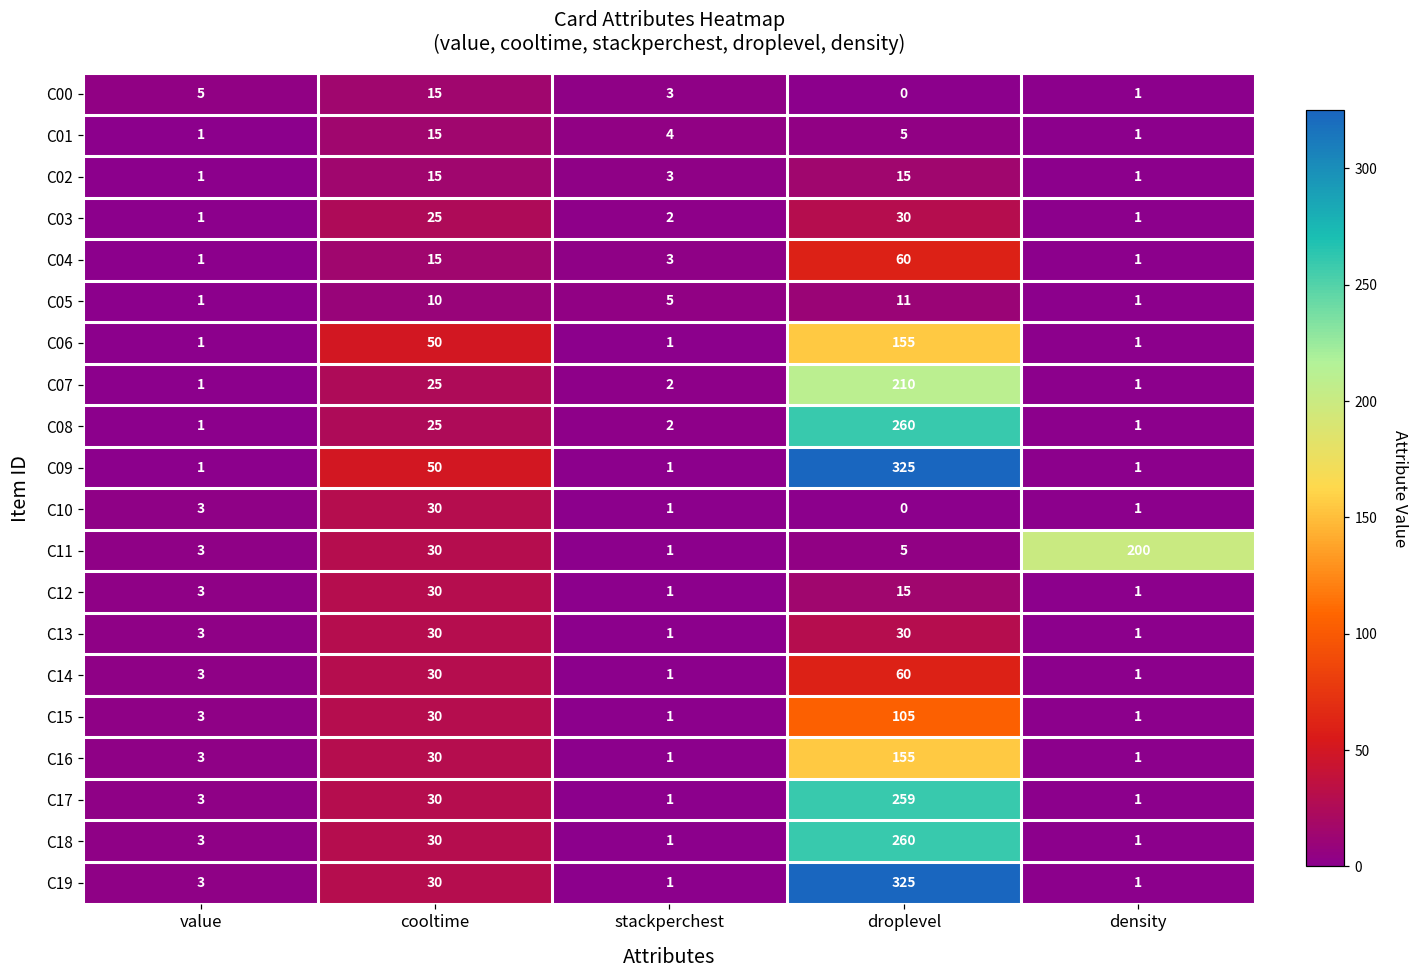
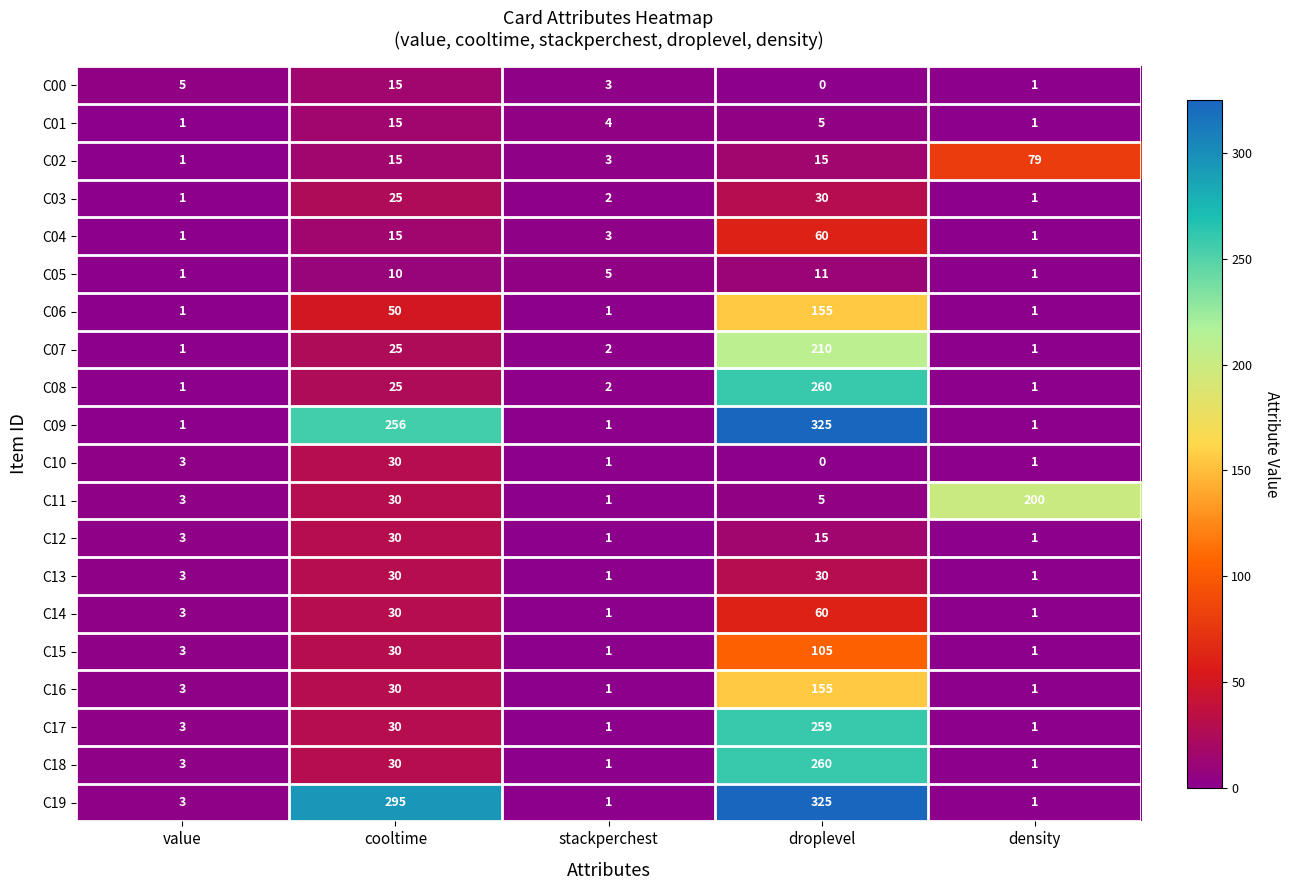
  {
    "C00": {
      "value": 5,
      "cooltime": 15,
      "stackperchest": 3,
      "droplevel": 0,
      "density": 1
    },
    "C01": {
      "value": 1,
      "cooltime": 15,
      "stackperchest": 4,
      "droplevel": 5,
      "density": 1
    },
    "C02": {
      "value": 1,
      "cooltime": 15,
      "stackperchest": 3,
      "droplevel": 15,
-     "density": 1
+     "density": 79
    },
    "C03": {
      "value": 1,
      "cooltime": 25,
      "stackperchest": 2,
      "droplevel": 30,
      "density": 1
    },
    "C04": {
      "value": 1,
      "cooltime": 15,
      "stackperchest": 3,
      "droplevel": 60,
      "density": 1
    },
    "C05": {
      "value": 1,
      "cooltime": 10,
      "stackperchest": 5,
      "droplevel": 11,
      "density": 1
    },
    "C06": {
      "value": 1,
      "cooltime": 50,
      "stackperchest": 1,
      "droplevel": 155,
      "density": 1
    },
    "C07": {
      "value": 1,
      "cooltime": 25,
      "stackperchest": 2,
      "droplevel": 210,
      "density": 1
    },
    "C08": {
      "value": 1,
      "cooltime": 25,
      "stackperchest": 2,
      "droplevel": 260,
      "density": 1
    },
    "C09": {
      "value": 1,
-     "cooltime": 50,
+     "cooltime": 256,
      "stackperchest": 1,
      "droplevel": 325,
      "density": 1
    },
    "C10": {
      "value": 3,
      "cooltime": 30,
      "stackperchest": 1,
      "droplevel": 0,
      "density": 1
    },
    "C11": {
      "value": 3,
      "cooltime": 30,
      "stackperchest": 1,
      "droplevel": 5,
      "density": 200
    },
    "C12": {
      "value": 3,
      "cooltime": 30,
      "stackperchest": 1,
      "droplevel": 15,
      "density": 1
    },
    "C13": {
      "value": 3,
      "cooltime": 30,
      "stackperchest": 1,
      "droplevel": 30,
      "density": 1
    },
    "C14": {
      "value": 3,
      "cooltime": 30,
      "stackperchest": 1,
      "droplevel": 60,
      "density": 1
    },
    "C15": {
      "value": 3,
      "cooltime": 30,
      "stackperchest": 1,
      "droplevel": 105,
      "density": 1
    },
    "C16": {
      "value": 3,
      "cooltime": 30,
      "stackperchest": 1,
      "droplevel": 155,
      "density": 1
    },
    "C17": {
      "value": 3,
      "cooltime": 30,
      "stackperchest": 1,
      "droplevel": 259,
      "density": 1
    },
    "C18": {
      "value": 3,
      "cooltime": 30,
      "stackperchest": 1,
      "droplevel": 260,
      "density": 1
    },
    "C19": {
      "value": 3,
-     "cooltime": 30,
+     "cooltime": 295,
      "stackperchest": 1,
      "droplevel": 325,
      "density": 1
    }
  }
